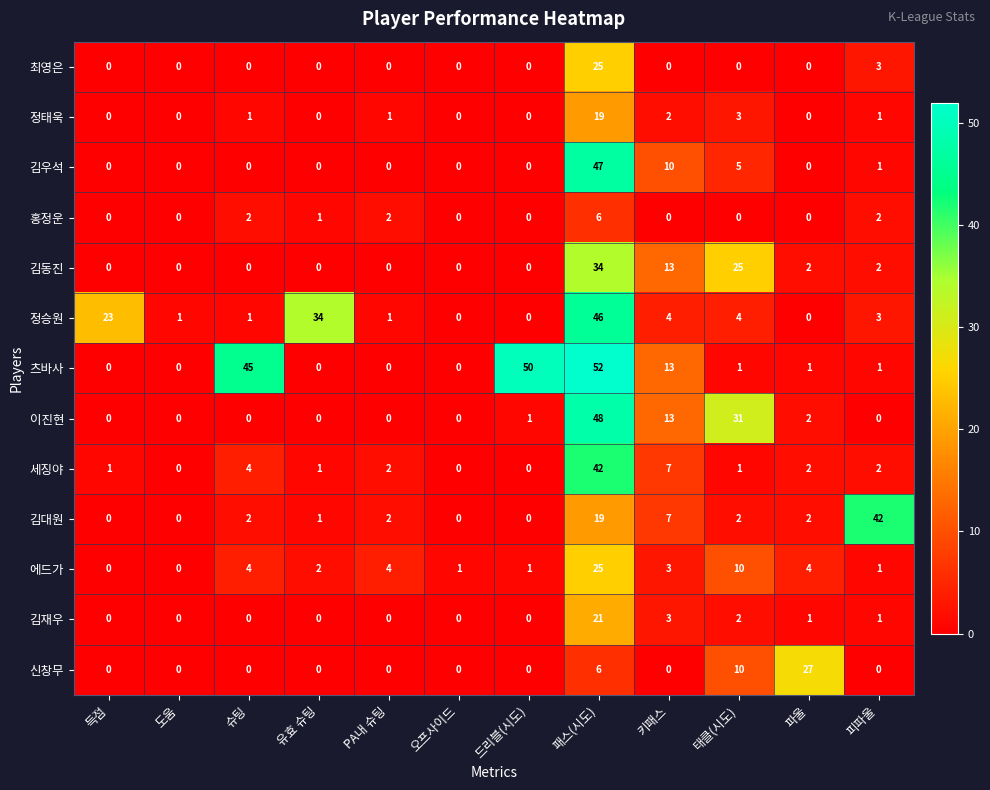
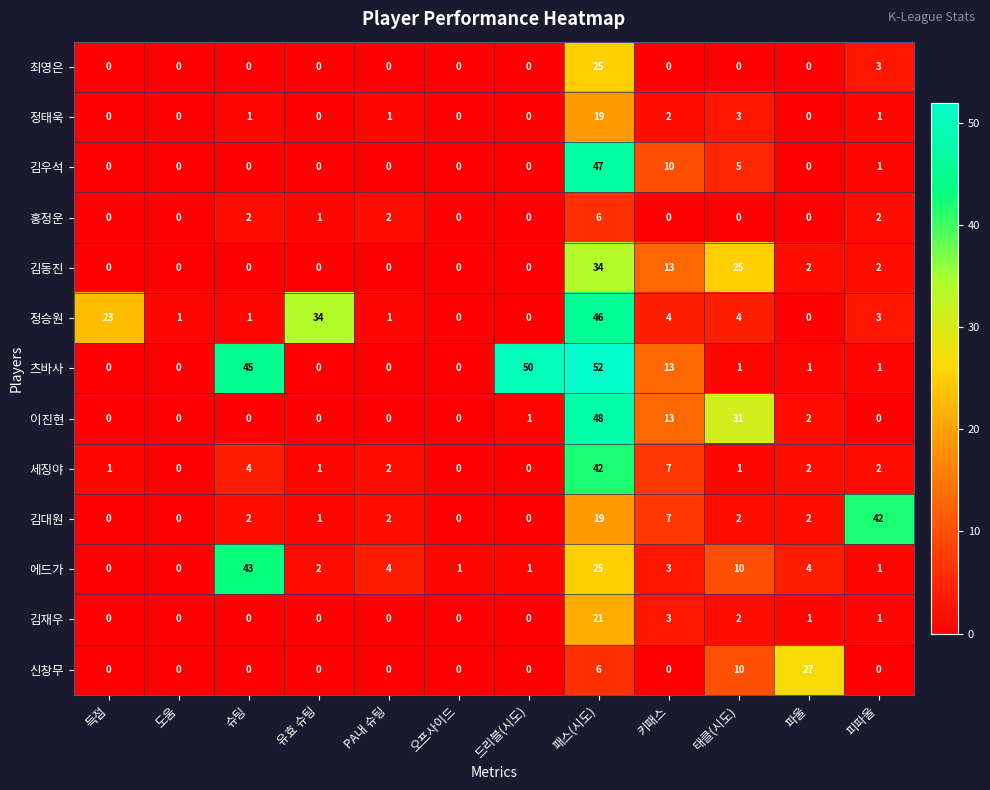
  {
    "최영은": {
      "득점": 0,
      "도움": 0,
      "슈팅": 0,
      "유효 슈팅": 0,
      "PA내 슈팅": 0,
      "오프사이드": 0,
      "드리블(시도)": 0,
      "패스(시도)": 25,
      "키패스": 0,
      "태클(시도)": 0,
      "파울": 0,
      "피파울": 3
    },
    "정태욱": {
      "득점": 0,
      "도움": 0,
      "슈팅": 1,
      "유효 슈팅": 0,
      "PA내 슈팅": 1,
      "오프사이드": 0,
      "드리블(시도)": 0,
      "패스(시도)": 19,
      "키패스": 2,
      "태클(시도)": 3,
      "파울": 0,
      "피파울": 1
    },
    "김우석": {
      "득점": 0,
      "도움": 0,
      "슈팅": 0,
      "유효 슈팅": 0,
      "PA내 슈팅": 0,
      "오프사이드": 0,
      "드리블(시도)": 0,
      "패스(시도)": 47,
      "키패스": 10,
      "태클(시도)": 5,
      "파울": 0,
      "피파울": 1
    },
    "홍정운": {
      "득점": 0,
      "도움": 0,
      "슈팅": 2,
      "유효 슈팅": 1,
      "PA내 슈팅": 2,
      "오프사이드": 0,
      "드리블(시도)": 0,
      "패스(시도)": 6,
      "키패스": 0,
      "태클(시도)": 0,
      "파울": 0,
      "피파울": 2
    },
    "김동진": {
      "득점": 0,
      "도움": 0,
      "슈팅": 0,
      "유효 슈팅": 0,
      "PA내 슈팅": 0,
      "오프사이드": 0,
      "드리블(시도)": 0,
      "패스(시도)": 34,
      "키패스": 13,
      "태클(시도)": 25,
      "파울": 2,
      "피파울": 2
    },
    "정승원": {
      "득점": 23,
      "도움": 1,
      "슈팅": 1,
      "유효 슈팅": 34,
      "PA내 슈팅": 1,
      "오프사이드": 0,
      "드리블(시도)": 0,
      "패스(시도)": 46,
      "키패스": 4,
      "태클(시도)": 4,
      "파울": 0,
      "피파울": 3
    },
    "츠바사": {
      "득점": 0,
      "도움": 0,
      "슈팅": 45,
      "유효 슈팅": 0,
      "PA내 슈팅": 0,
      "오프사이드": 0,
      "드리블(시도)": 50,
      "패스(시도)": 52,
      "키패스": 13,
      "태클(시도)": 1,
      "파울": 1,
      "피파울": 1
    },
    "이진현": {
      "득점": 0,
      "도움": 0,
      "슈팅": 0,
      "유효 슈팅": 0,
      "PA내 슈팅": 0,
      "오프사이드": 0,
      "드리블(시도)": 1,
      "패스(시도)": 48,
      "키패스": 13,
      "태클(시도)": 31,
      "파울": 2,
      "피파울": 0
    },
    "세징야": {
      "득점": 1,
      "도움": 0,
      "슈팅": 4,
      "유효 슈팅": 1,
      "PA내 슈팅": 2,
      "오프사이드": 0,
      "드리블(시도)": 0,
      "패스(시도)": 42,
      "키패스": 7,
      "태클(시도)": 1,
      "파울": 2,
      "피파울": 2
    },
    "김대원": {
      "득점": 0,
      "도움": 0,
      "슈팅": 2,
      "유효 슈팅": 1,
      "PA내 슈팅": 2,
      "오프사이드": 0,
      "드리블(시도)": 0,
      "패스(시도)": 19,
      "키패스": 7,
      "태클(시도)": 2,
      "파울": 2,
      "피파울": 42
    },
    "에드가": {
      "득점": 0,
      "도움": 0,
-     "슈팅": 4,
+     "슈팅": 43,
      "유효 슈팅": 2,
      "PA내 슈팅": 4,
      "오프사이드": 1,
      "드리블(시도)": 1,
      "패스(시도)": 25,
      "키패스": 3,
      "태클(시도)": 10,
      "파울": 4,
      "피파울": 1
    },
    "김재우": {
      "득점": 0,
      "도움": 0,
      "슈팅": 0,
      "유효 슈팅": 0,
      "PA내 슈팅": 0,
      "오프사이드": 0,
      "드리블(시도)": 0,
      "패스(시도)": 21,
      "키패스": 3,
      "태클(시도)": 2,
      "파울": 1,
      "피파울": 1
    },
    "신창무": {
      "득점": 0,
      "도움": 0,
      "슈팅": 0,
      "유효 슈팅": 0,
      "PA내 슈팅": 0,
      "오프사이드": 0,
      "드리블(시도)": 0,
      "패스(시도)": 6,
      "키패스": 0,
      "태클(시도)": 10,
      "파울": 27,
      "피파울": 0
    }
  }
